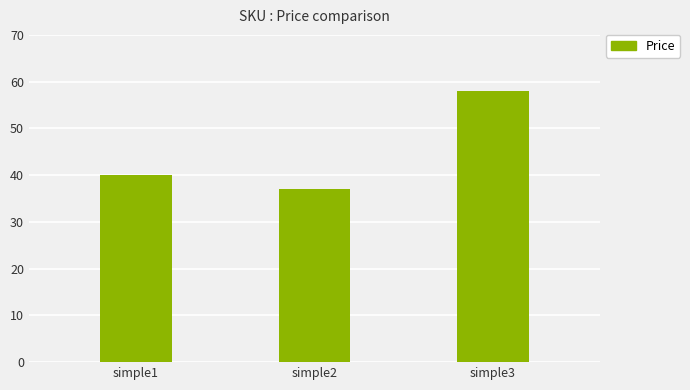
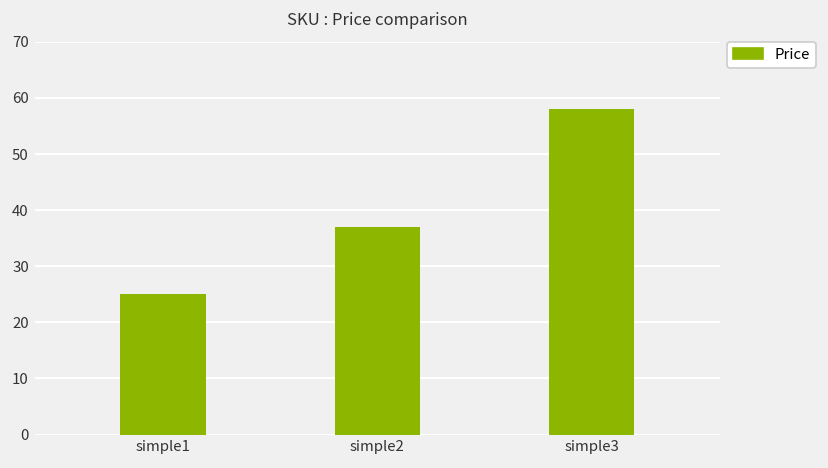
  {
-   "simple1": 40,
+   "simple1": 25,
    "simple2": 37,
    "simple3": 58
  }
